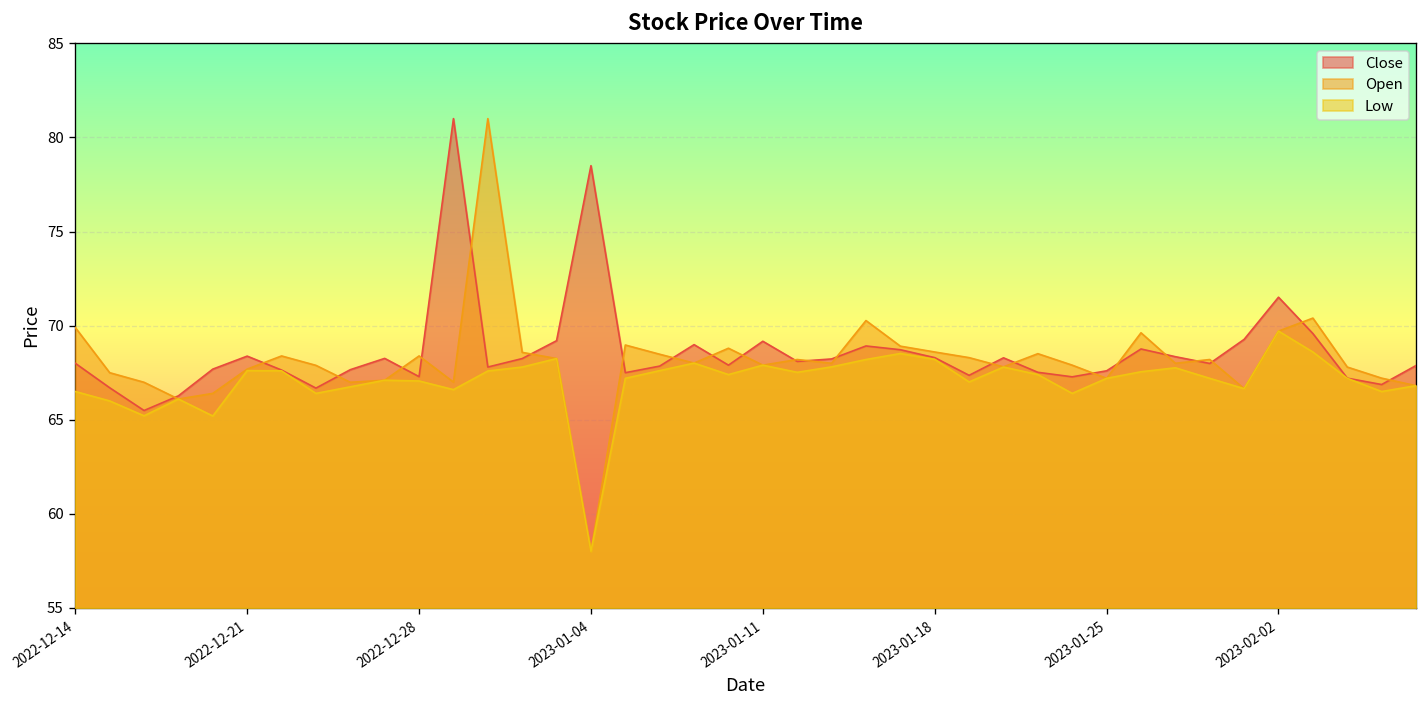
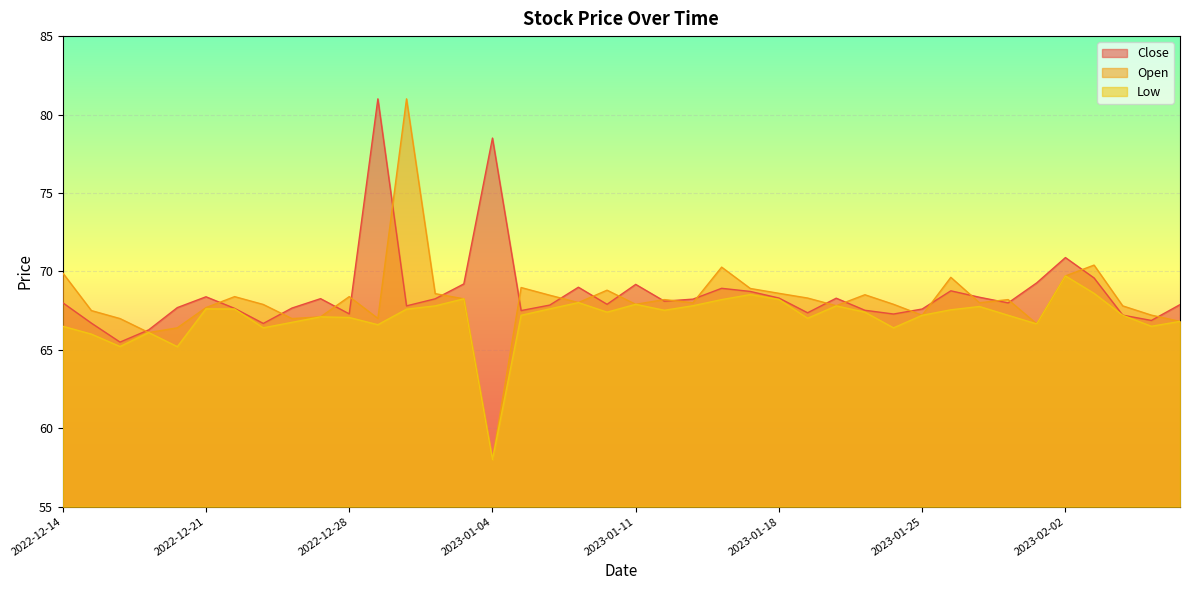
  {
    "Close": {
      "2022-12-14": 68.0,
      "2022-12-21": 68.4,
      "2022-12-28": 67.3,
      "2023-01-04": 78.5,
      "2023-01-11": 69.2,
      "2023-01-25": 67.6,
-     "2023-02-02": 71.5
+     "2023-02-02": 70.9
    }
  }
